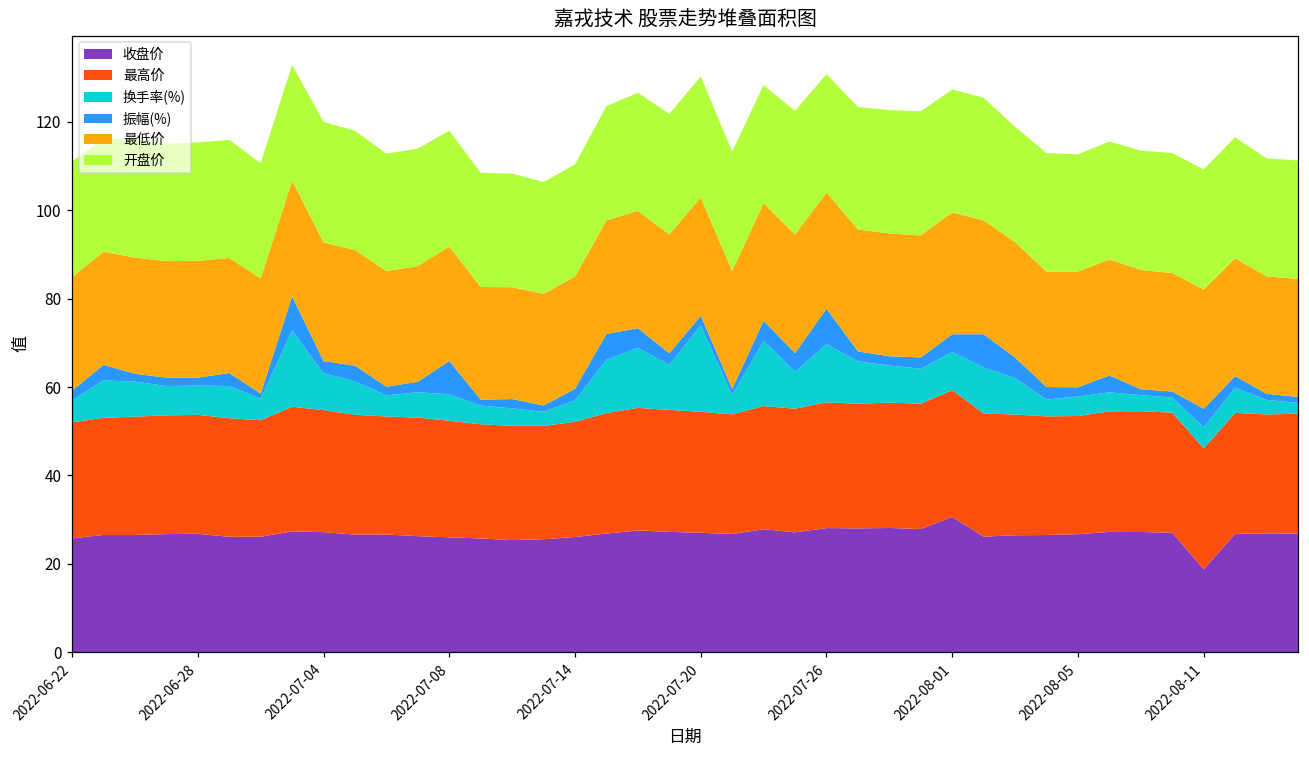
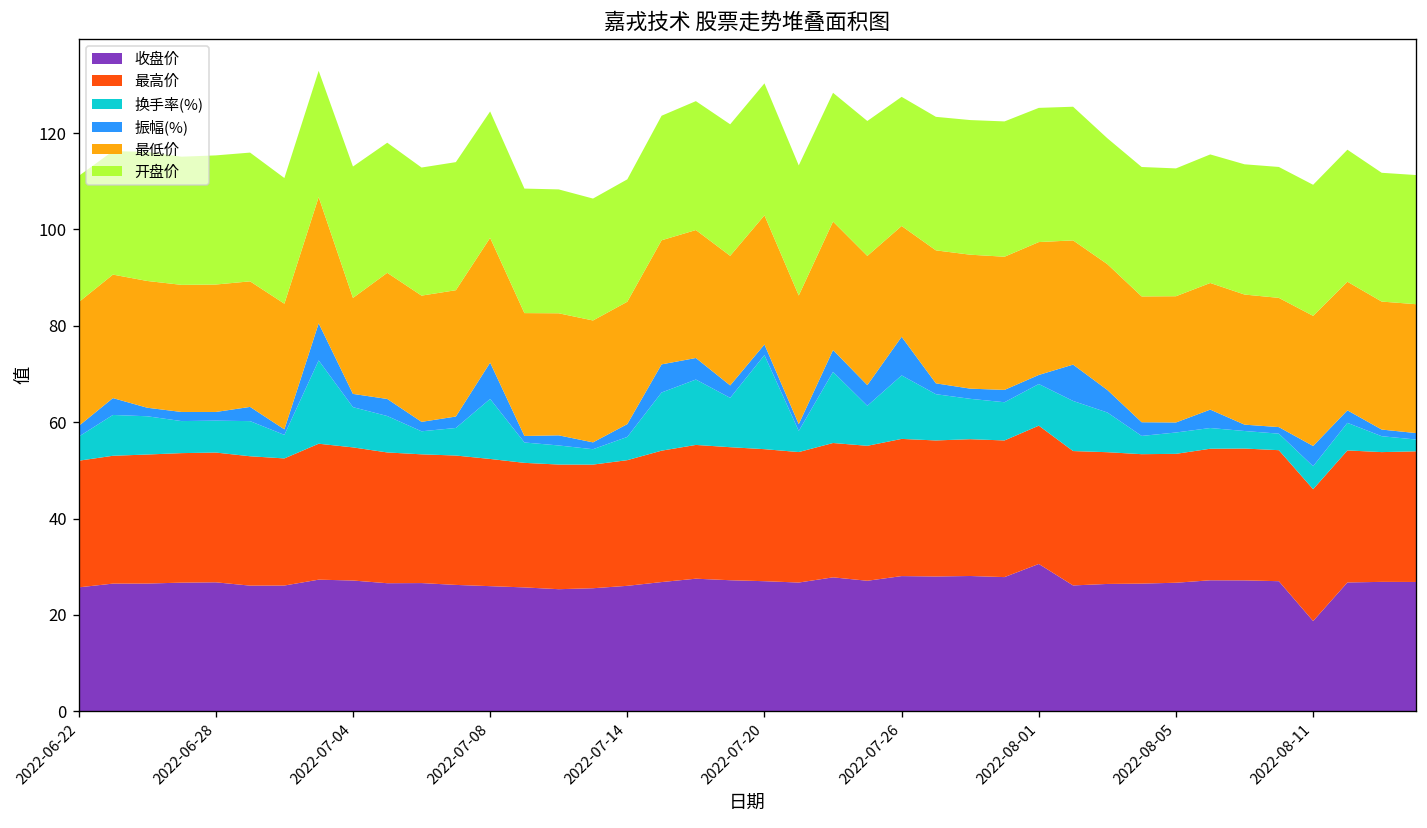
  {
    "收盘价": {
      "2022-06-22": 26,
      "2022-06-28": 27,
      "2022-07-04": 27,
      "2022-07-08": 26,
      "2022-07-14": 26,
      "2022-07-20": 27,
      "2022-07-26": 28,
      "2022-08-01": 31,
      "2022-08-05": 27,
      "2022-08-11": 19
    },
    "最高价": {
      "2022-06-22": 26,
      "2022-06-28": 27,
      "2022-07-04": 28,
      "2022-07-08": 26,
      "2022-07-14": 26,
      "2022-07-20": 27,
      "2022-07-26": 28,
      "2022-08-01": 29,
      "2022-08-05": 27,
      "2022-08-11": 27
    },
    "换手率(%)": {
      "2022-06-22": 5,
      "2022-06-28": 7,
      "2022-07-04": 8,
-     "2022-07-08": 6,
+     "2022-07-08": 12,
      "2022-07-14": 5,
      "2022-07-20": 20,
      "2022-07-26": 13,
      "2022-08-01": 9,
      "2022-08-05": 4,
      "2022-08-11": 5
    },
    "振幅(%)": {
      "2022-06-22": 2,
      "2022-06-28": 2,
      "2022-07-04": 3,
      "2022-07-08": 8,
      "2022-07-14": 3,
      "2022-07-20": 2,
      "2022-07-26": 8,
-     "2022-08-01": 4,
+     "2022-08-01": 2,
      "2022-08-05": 2,
      "2022-08-11": 4
    },
    "最低价": {
      "2022-06-22": 26,
      "2022-06-28": 26,
-     "2022-07-04": 27,
+     "2022-07-04": 20,
      "2022-07-08": 26,
      "2022-07-14": 25,
      "2022-07-20": 27,
-     "2022-07-26": 26,
+     "2022-07-26": 23,
      "2022-08-01": 28,
      "2022-08-05": 26,
      "2022-08-11": 27
    },
    "开盘价": {
      "2022-06-22": 26,
      "2022-06-28": 27,
      "2022-07-04": 27,
      "2022-07-08": 26,
      "2022-07-14": 25,
      "2022-07-20": 27,
      "2022-07-26": 27,
      "2022-08-01": 28,
      "2022-08-05": 27,
      "2022-08-11": 27
    }
  }
